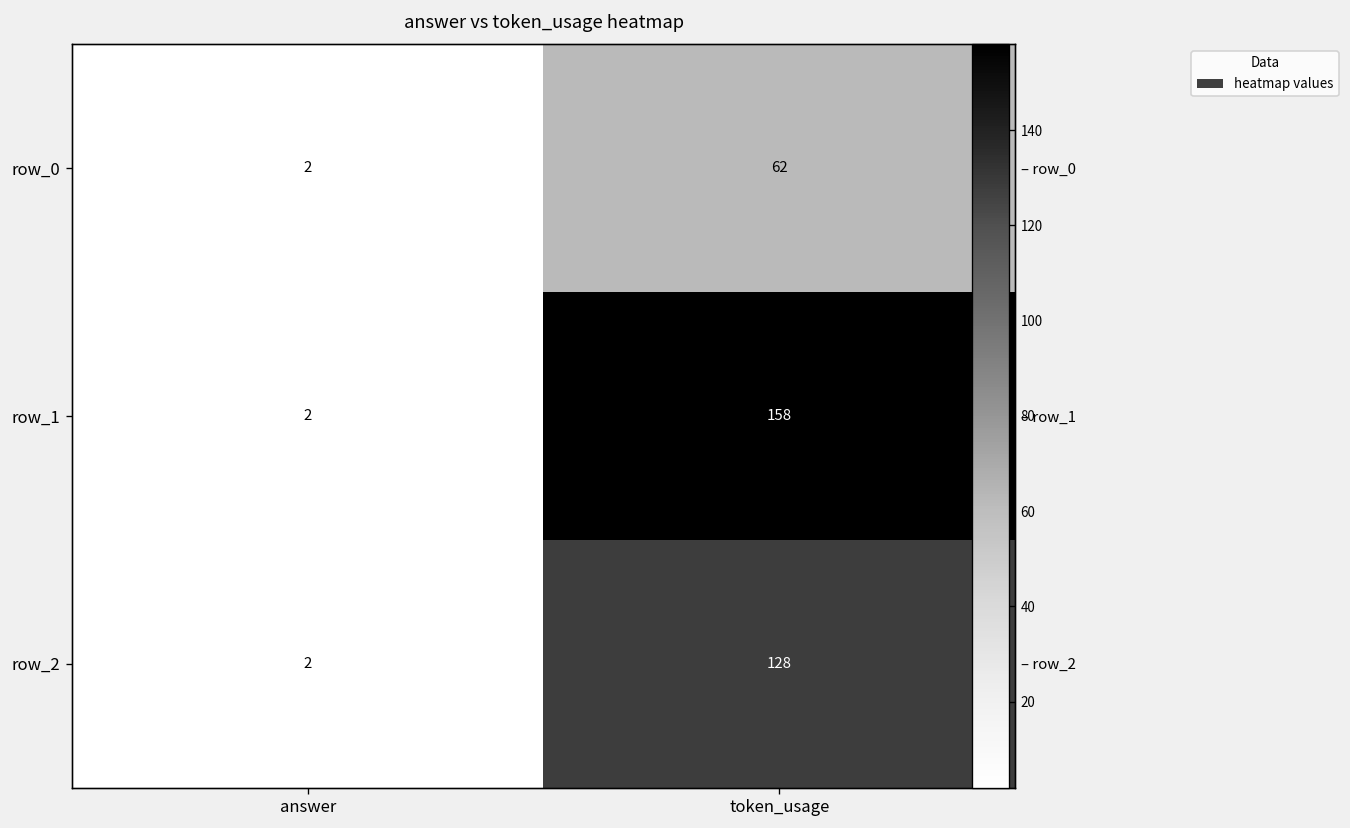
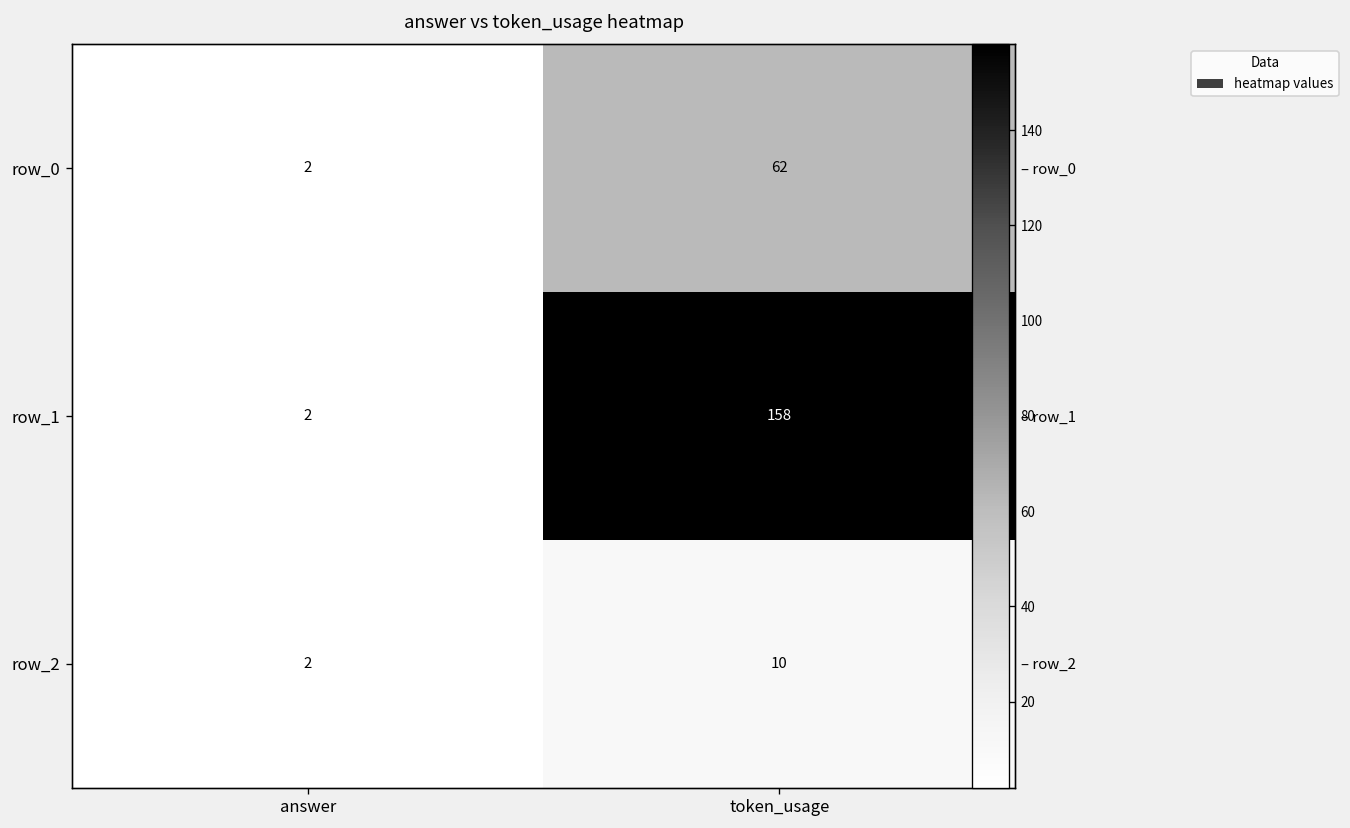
  {
    "row_0": {
      "answer": 2,
      "token_usage": 62
    },
    "row_1": {
      "answer": 2,
      "token_usage": 158
    },
    "row_2": {
      "answer": 2,
-     "token_usage": 128
+     "token_usage": 10
    }
  }
